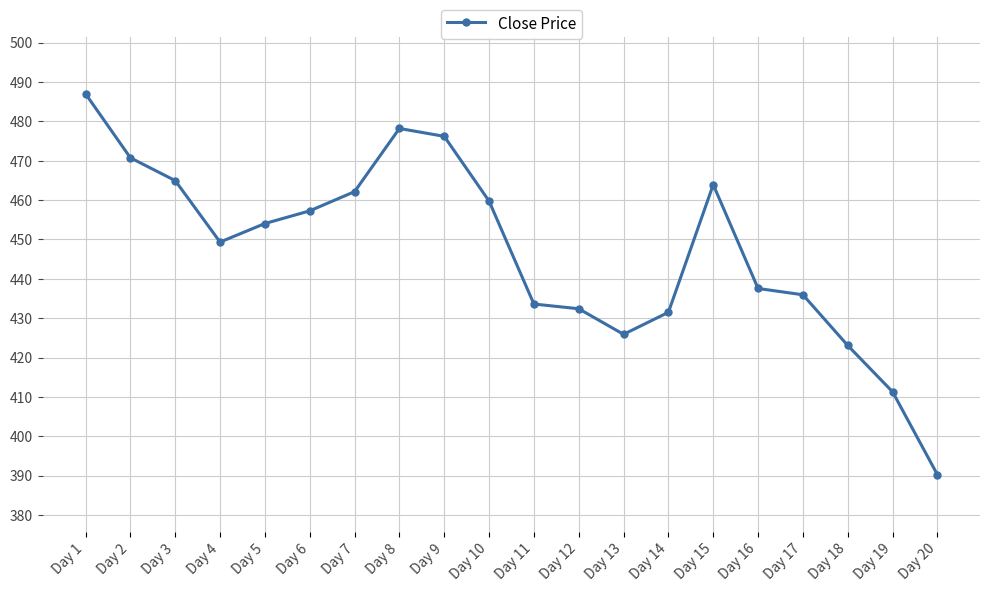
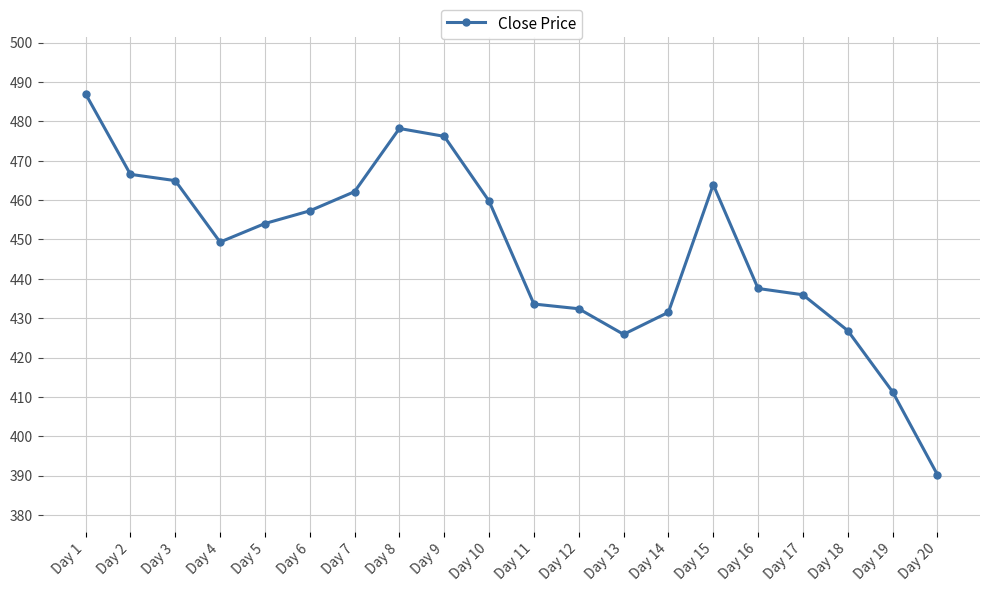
  {
    "Day 1": 487,
-   "Day 2": 471,
+   "Day 2": 467,
    "Day 3": 465,
    "Day 4": 449,
    "Day 5": 454,
    "Day 6": 457,
    "Day 7": 462,
    "Day 8": 478,
    "Day 9": 476,
    "Day 10": 460,
    "Day 11": 434,
    "Day 12": 432,
    "Day 13": 426,
    "Day 14": 432,
    "Day 15": 464,
    "Day 16": 438,
    "Day 17": 436,
-   "Day 18": 423,
+   "Day 18": 427,
    "Day 19": 411,
    "Day 20": 390
  }
